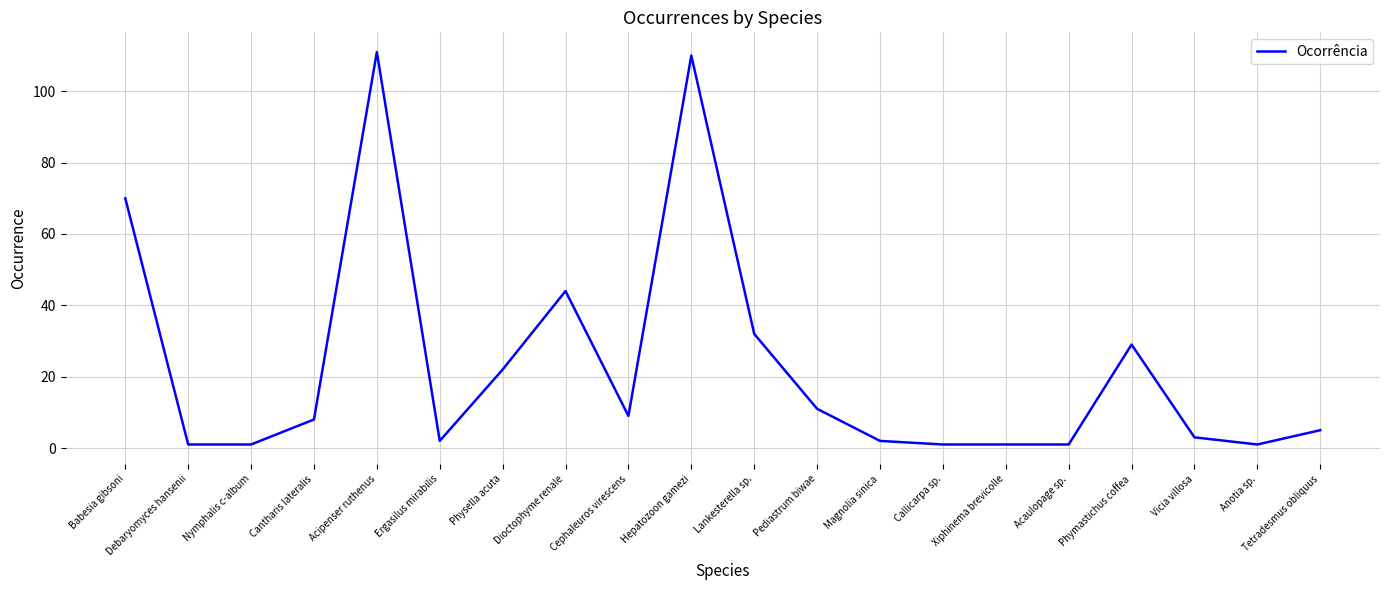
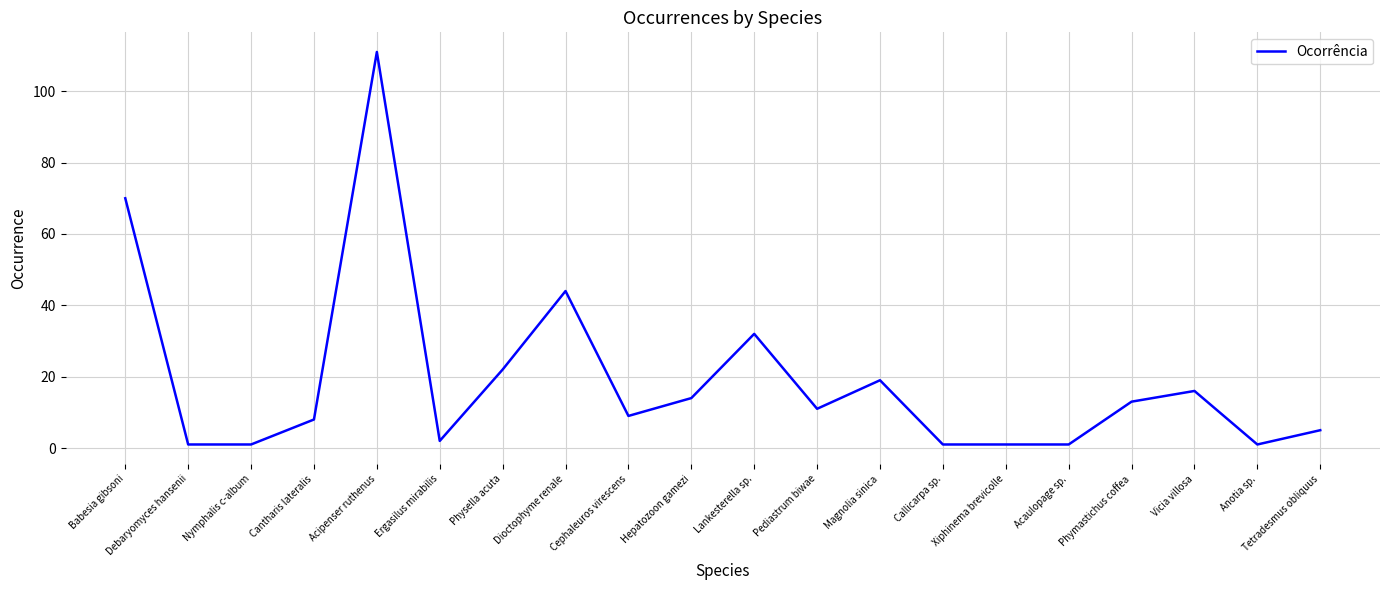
  {
    "Babesia gibsoni": 70,
    "Debaryomyces hansenii": 1,
    "Nymphalis c-album": 1,
    "Cantharis lateralis": 8,
    "Acipenser ruthenus": 111,
    "Ergasilus mirabilis": 2,
    "Physella acuta": 22,
    "Dioctophyme renale": 44,
    "Cephaleuros virescens": 9,
-   "Hepatozoon gamezi": 110,
+   "Hepatozoon gamezi": 14,
    "Lankesterella sp.": 32,
    "Pediastrum biwae": 11,
-   "Magnolia sinica": 2,
+   "Magnolia sinica": 19,
    "Callicarpa sp.": 1,
    "Xiphinema brevicolle": 1,
    "Acaulopage sp.": 1,
-   "Phymastichus coffea": 29,
-   "Vicia villosa": 3,
+   "Phymastichus coffea": 13,
+   "Vicia villosa": 16,
    "Anotia sp.": 1,
    "Tetradesmus obliquus": 5
  }
